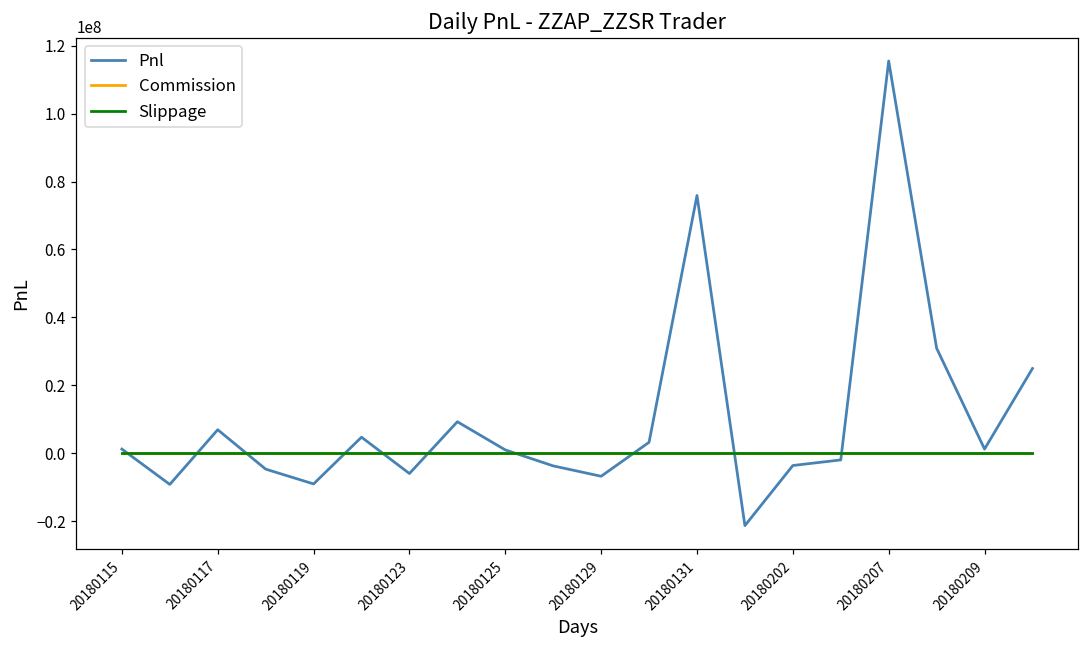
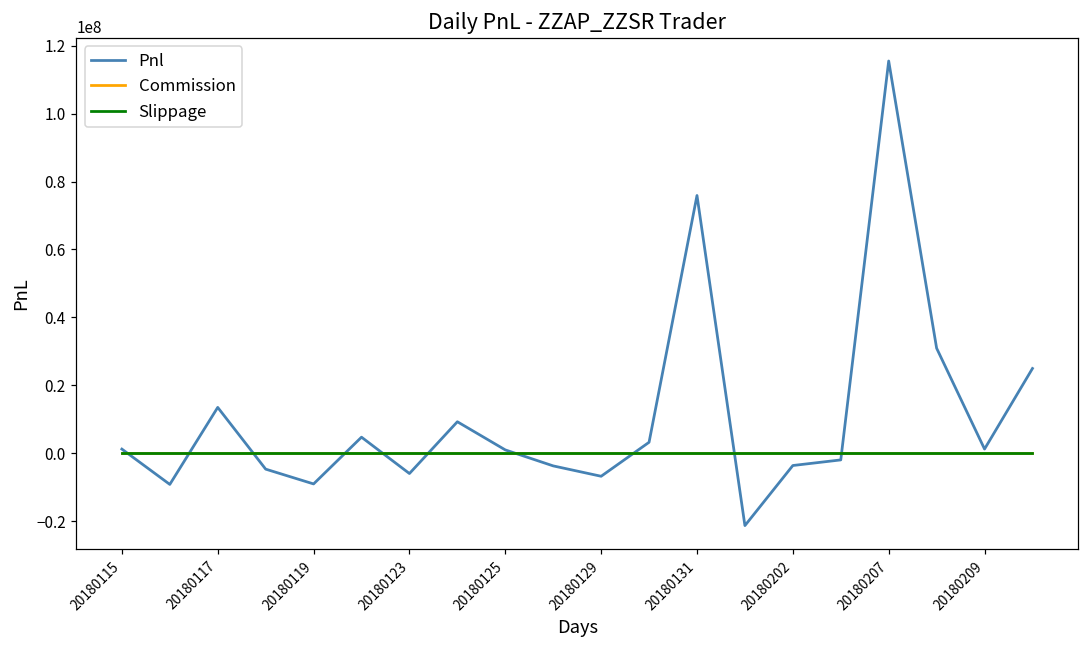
  {
    "Pnl": {
      "20180115": 1000000,
-     "20180117": 7000000,
+     "20180117": 14000000,
      "20180119": -9000000,
      "20180123": -6000000,
      "20180125": 1000000,
      "20180129": -7000000,
      "20180131": 76000000,
      "20180202": -4000000,
      "20180207": 115000000,
      "20180209": 1000000
    },
    "Slippage": {
      "20180115": 0,
      "20180117": 0,
      "20180119": 0,
      "20180123": 0,
      "20180125": 0,
      "20180129": 0,
      "20180131": 0,
      "20180202": 0,
      "20180207": 0,
      "20180209": 0
    }
  }
